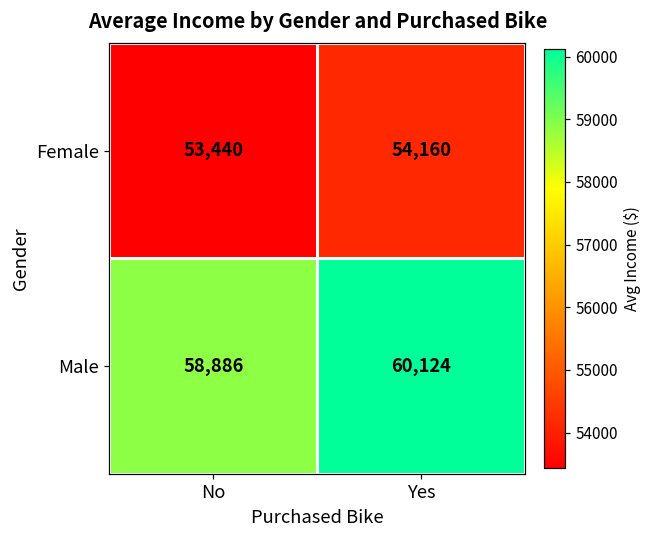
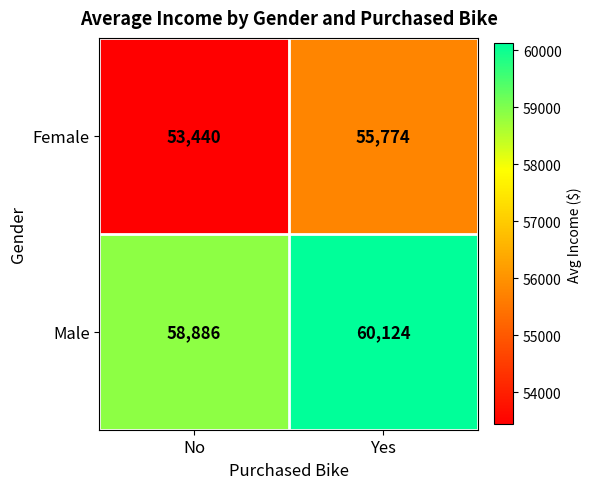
  {
    "Female": {
      "No": "53,440",
-     "Yes": "54,160"
+     "Yes": "55,774"
    },
    "Male": {
      "No": "58,886",
      "Yes": "60,124"
    }
  }
